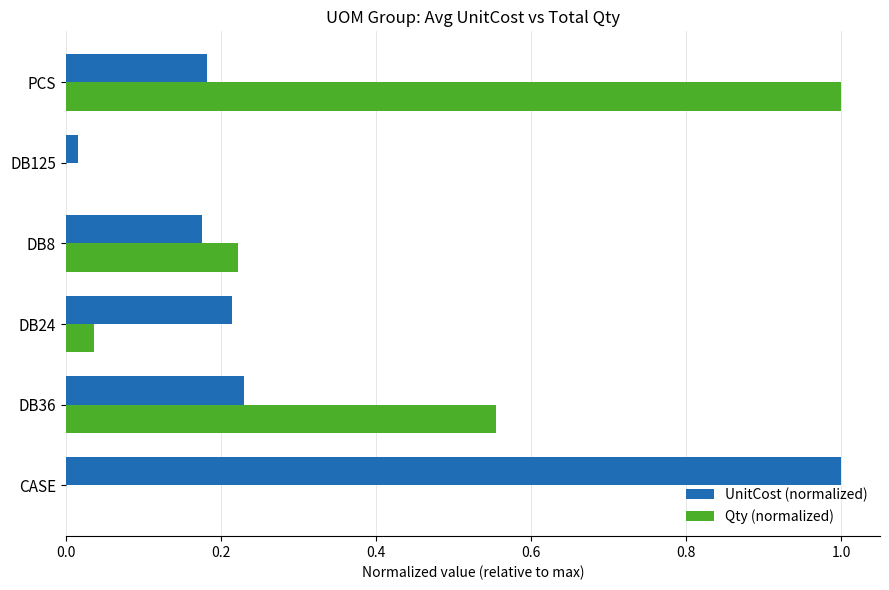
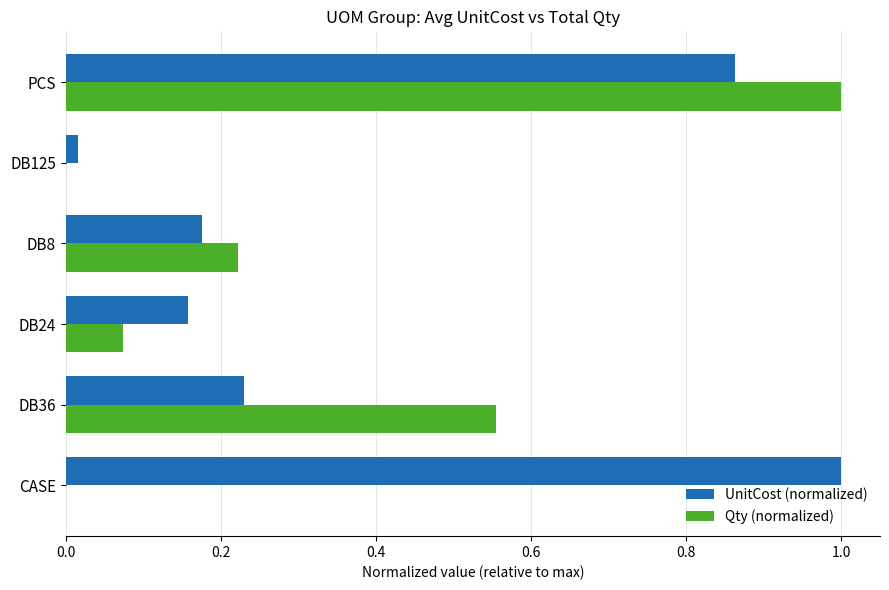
  {
    "UnitCost (normalized)": {
-     "PCS": 0.18,
+     "PCS": 0.86,
      "DB125": 0.02,
      "DB8": 0.18,
-     "DB24": 0.21,
+     "DB24": 0.16,
      "DB36": 0.23,
      "CASE": 1.00
    },
    "Qty (normalized)": {
      "PCS": 1.00,
      "DB125": 0.00,
      "DB8": 0.22,
-     "DB24": 0.04,
+     "DB24": 0.07,
      "DB36": 0.56,
      "CASE": 0.00
    }
  }
